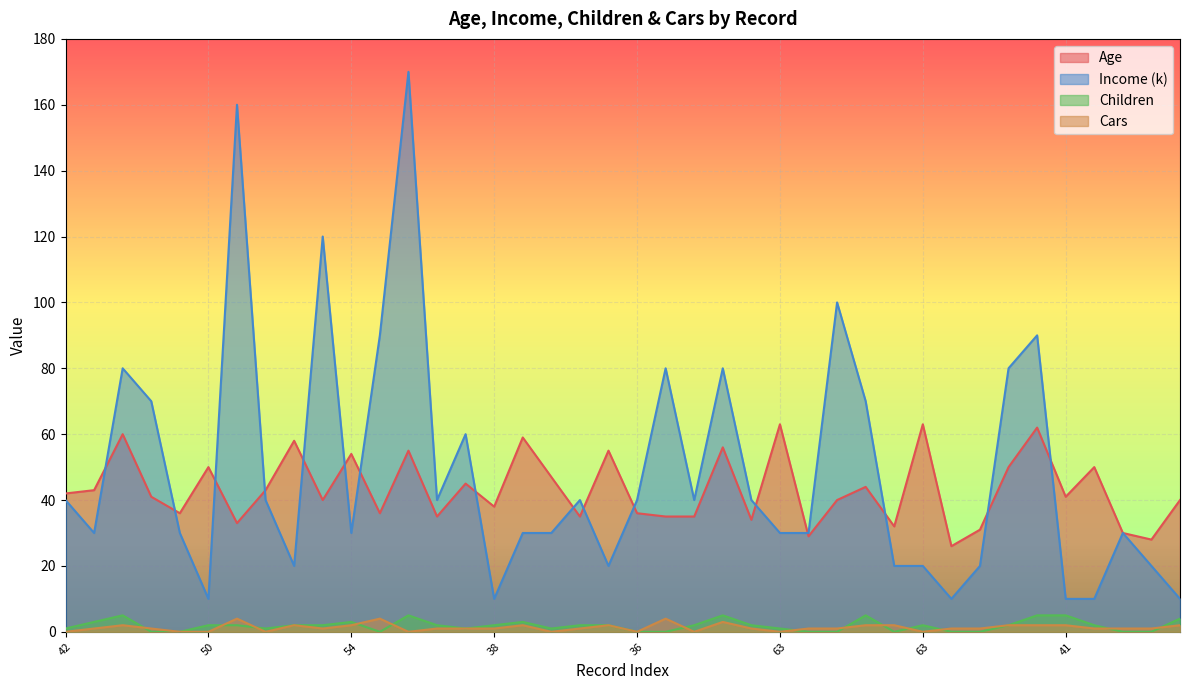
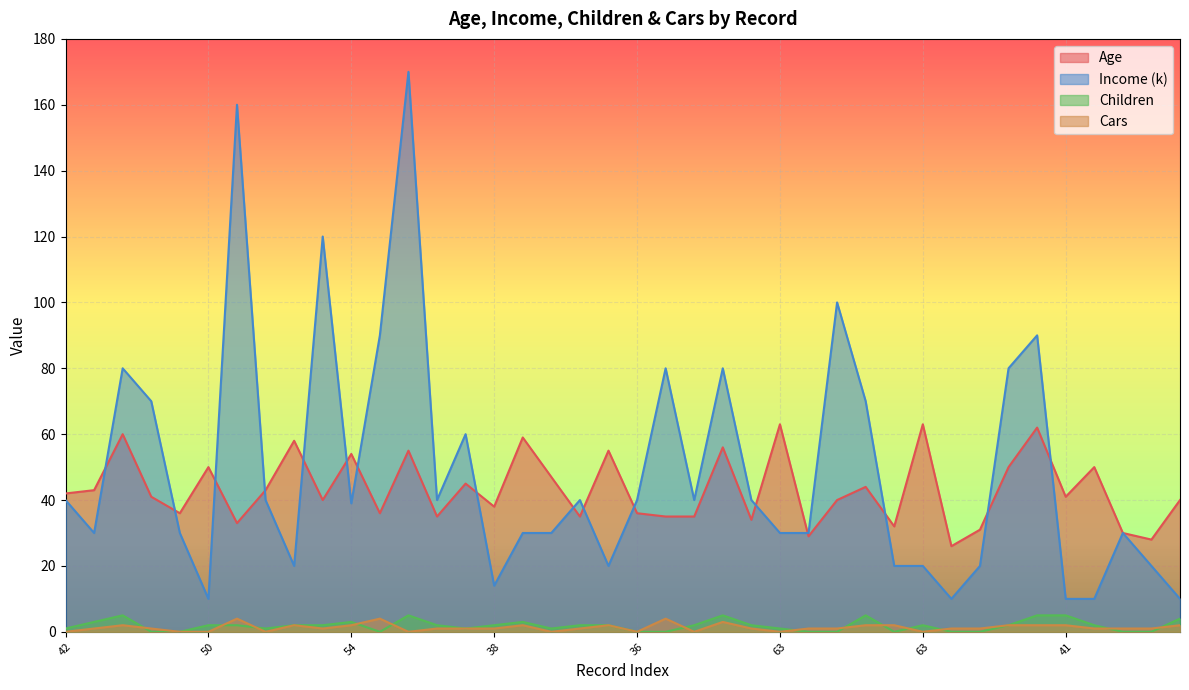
  {
    "Income (k)": {
      "42": 40,
-     "54": 30,
-     "38": 10
+     "54": 39,
+     "38": 14
    },
    "Children": {
      "42": 1,
      "54": 3,
      "38": 2
    }
  }
